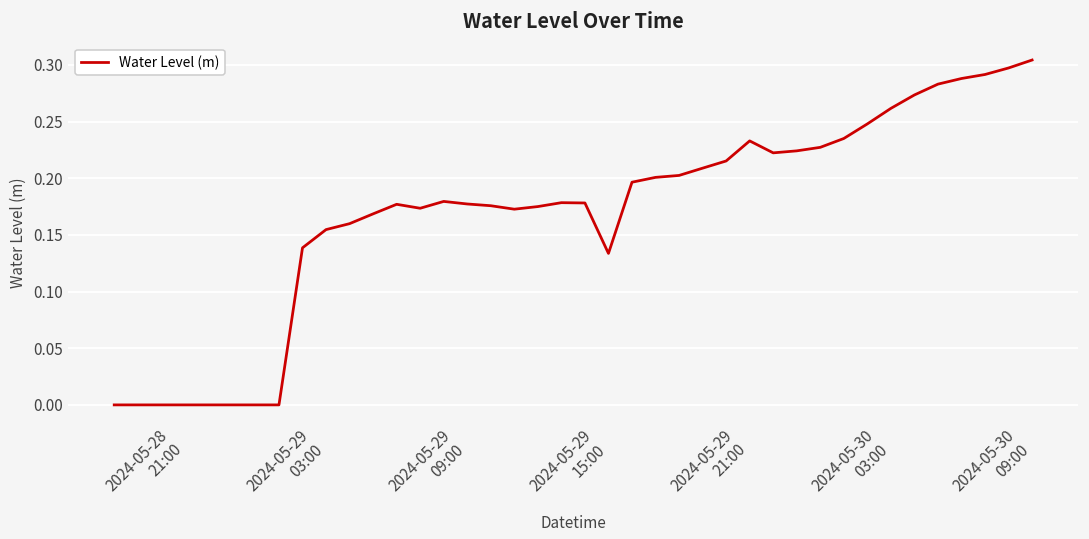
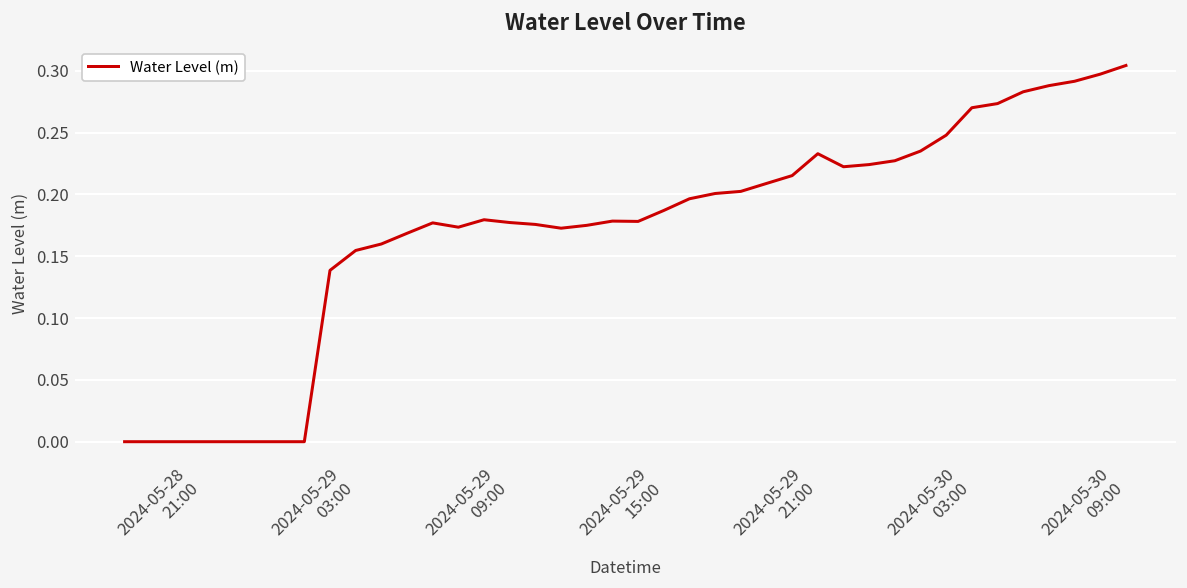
  {
    "2024-05-28 21:00": 0.000,
    "2024-05-29 03:00": 0.155,
    "2024-05-29 09:00": 0.177,
-   "2024-05-29 15:00": 0.134,
+   "2024-05-29 15:00": 0.187,
    "2024-05-29 21:00": 0.233,
-   "2024-05-30 03:00": 0.262,
+   "2024-05-30 03:00": 0.270,
    "2024-05-30 09:00": 0.304
  }
